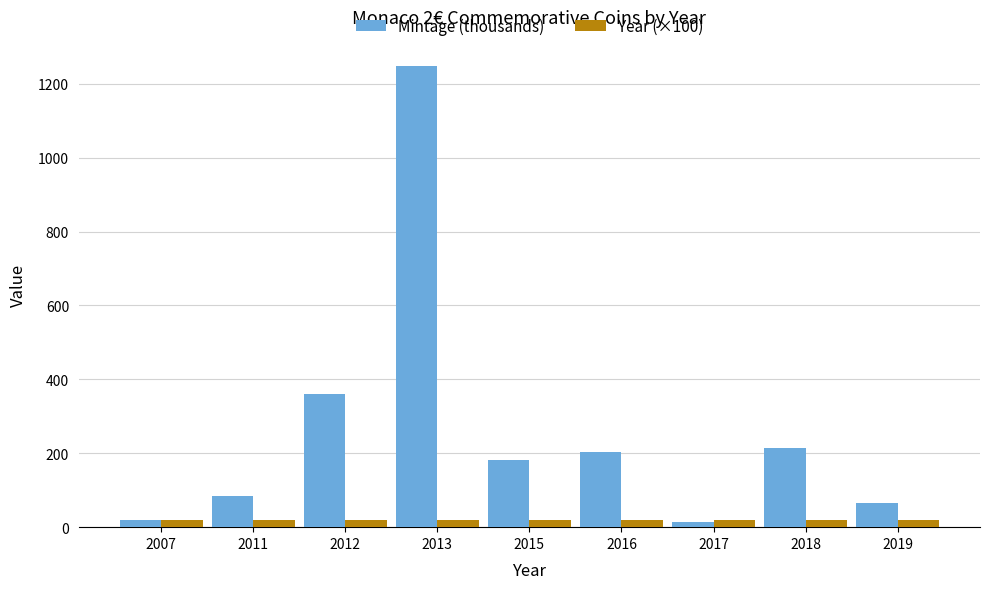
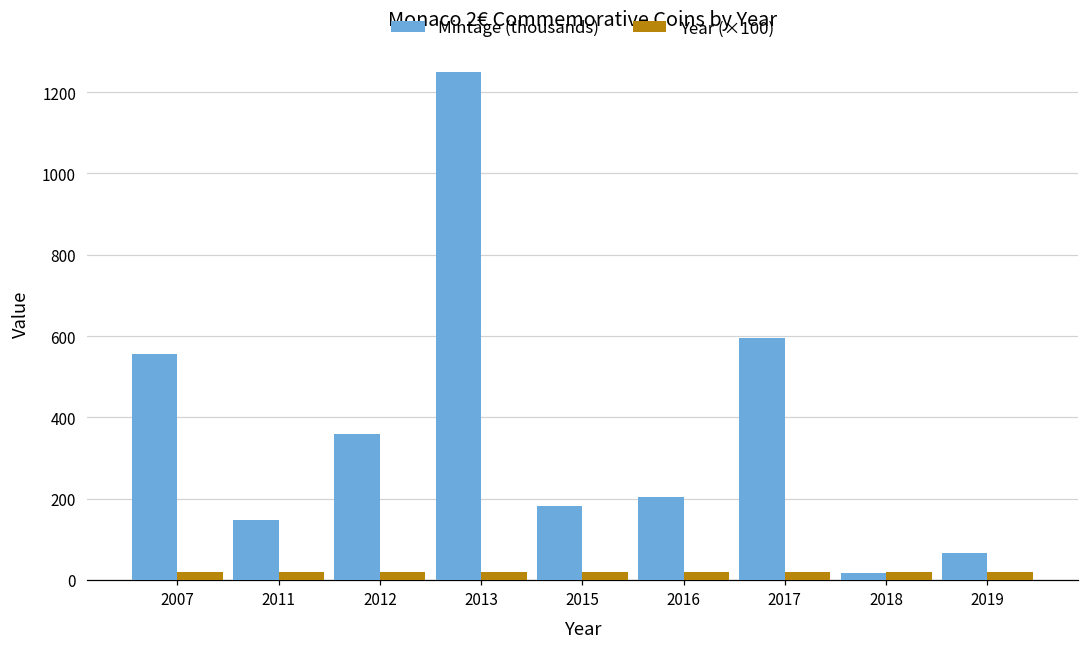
  {
    "Mintage (thousands)": {
-     "2007": 20,
-     "2011": 80,
+     "2007": 560,
+     "2011": 150,
      "2012": 360,
      "2013": 1250,
      "2015": 180,
      "2016": 200,
-     "2017": 20,
-     "2018": 210,
+     "2017": 600,
+     "2018": 20,
      "2019": 70
    },
    "Year (×100)": {
      "2007": 20,
      "2011": 20,
      "2012": 20,
      "2013": 20,
      "2015": 20,
      "2016": 20,
      "2017": 20,
      "2018": 20,
      "2019": 20
    }
  }
